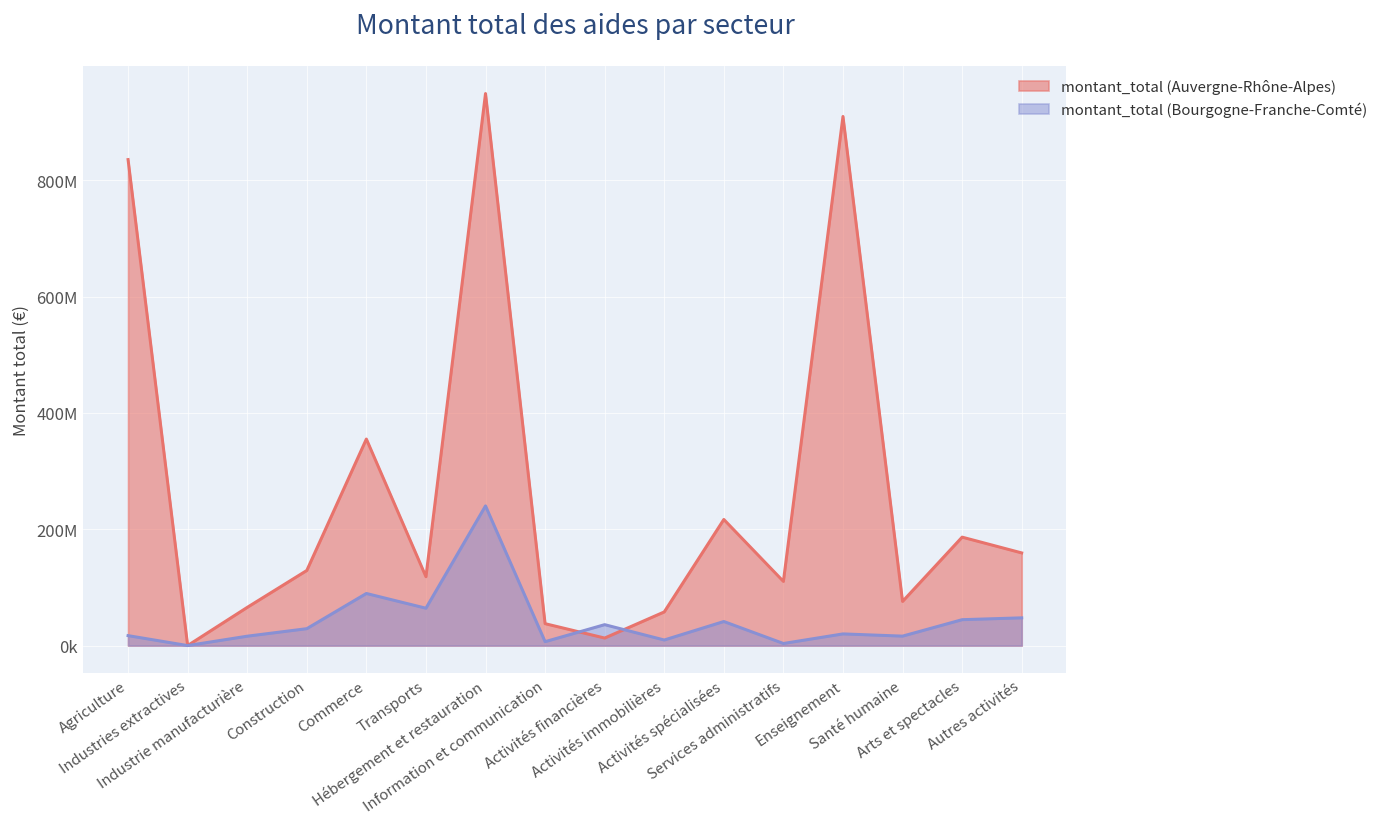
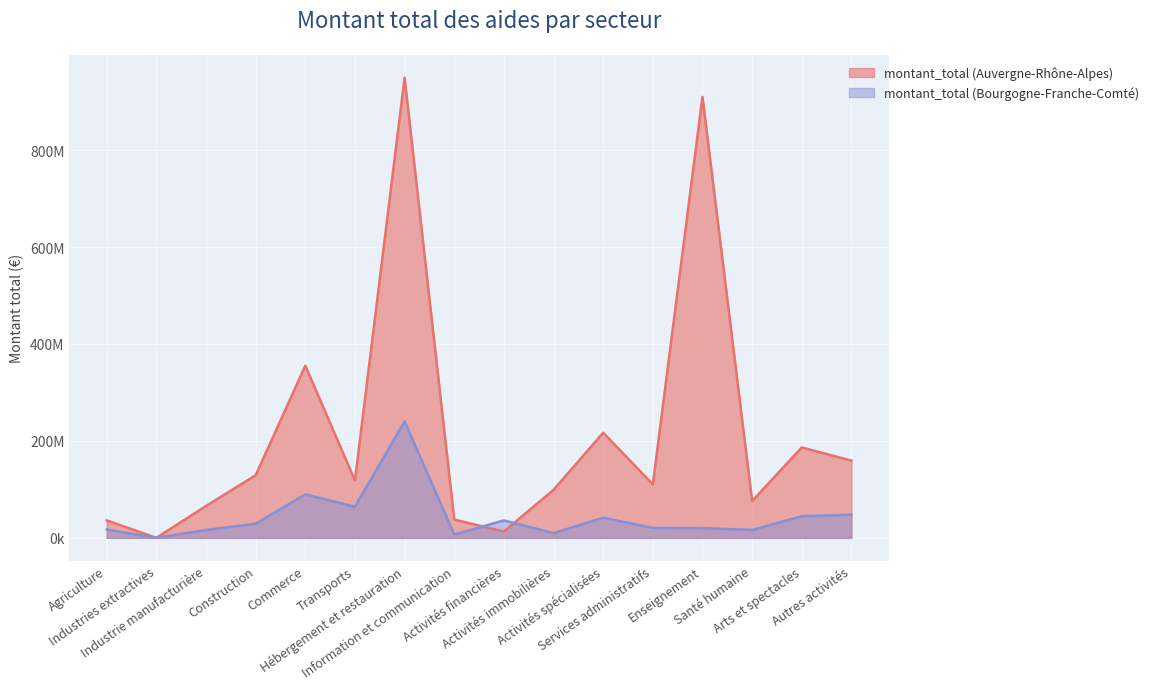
  {
    "montant_total (Auvergne-Rhône-Alpes)": {
-     "Agriculture": 840000000,
+     "Agriculture": 40000000,
      "Industrie manufacturière": 70000000,
      "Construction": 130000000,
      "Commerce": 360000000,
      "Transports": 120000000,
      "Hébergement et restauration": 950000000,
      "Information et communication": 40000000,
      "Activités financières": 10000000,
-     "Activités immobilières": 60000000,
+     "Activités immobilières": 100000000,
      "Activités spécialisées": 220000000,
      "Services administratifs": 110000000,
      "Enseignement": 910000000,
      "Santé humaine": 80000000,
      "Arts et spectacles": 190000000,
      "Autres activités": 160000000
    },
    "montant_total (Bourgogne-Franche-Comté)": {
      "Agriculture": 20000000,
      "Industrie manufacturière": 20000000,
      "Construction": 30000000,
      "Commerce": 90000000,
      "Transports": 60000000,
      "Hébergement et restauration": 240000000,
      "Information et communication": 10000000,
      "Activités financières": 40000000,
      "Activités immobilières": 10000000,
      "Activités spécialisées": 40000000,
-     "Services administratifs": 0,
+     "Services administratifs": 20000000,
      "Enseignement": 20000000,
      "Santé humaine": 20000000,
      "Arts et spectacles": 40000000,
      "Autres activités": 50000000
    }
  }
